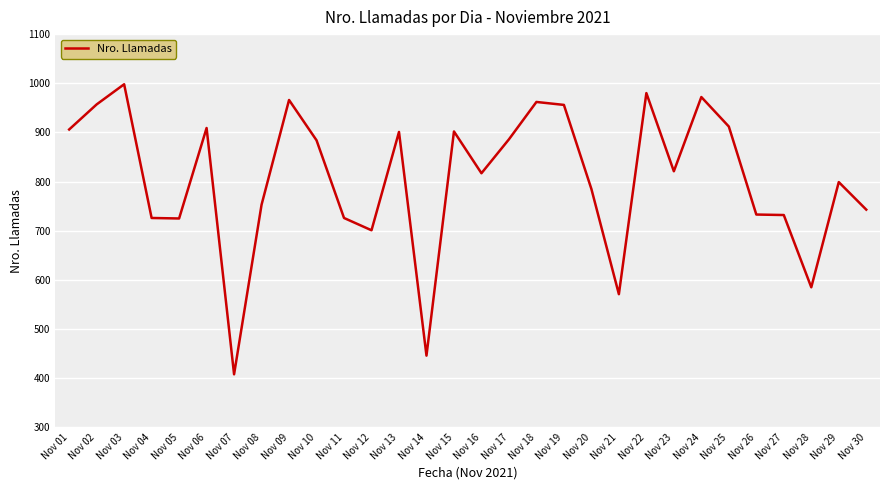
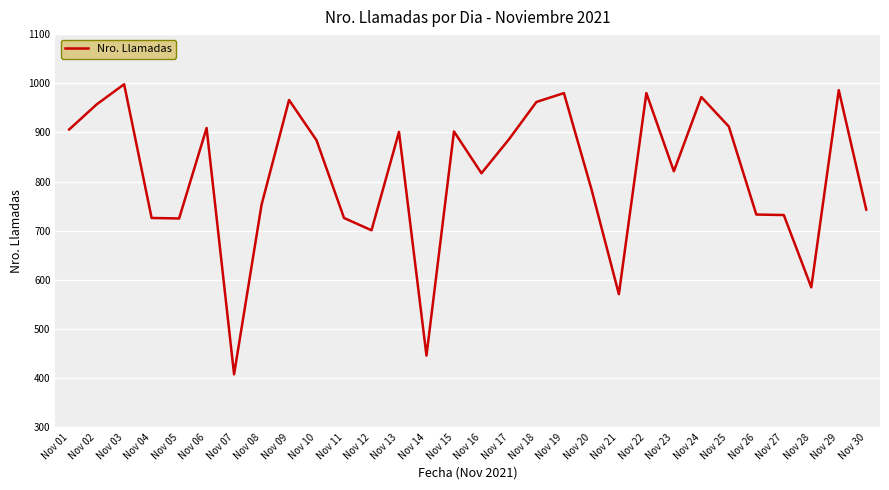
  {
    "Nov 01": 910,
    "Nov 02": 960,
    "Nov 03": 1000,
    "Nov 04": 730,
    "Nov 05": 730,
    "Nov 06": 910,
    "Nov 07": 410,
    "Nov 08": 750,
    "Nov 09": 970,
    "Nov 10": 880,
    "Nov 11": 730,
    "Nov 12": 700,
    "Nov 13": 900,
    "Nov 14": 450,
    "Nov 15": 900,
    "Nov 16": 820,
    "Nov 17": 890,
    "Nov 18": 960,
-   "Nov 19": 960,
+   "Nov 19": 980,
    "Nov 20": 790,
    "Nov 21": 570,
    "Nov 22": 980,
    "Nov 23": 820,
    "Nov 24": 970,
    "Nov 25": 910,
    "Nov 26": 730,
    "Nov 27": 730,
    "Nov 28": 590,
-   "Nov 29": 800,
+   "Nov 29": 990,
    "Nov 30": 740
  }
